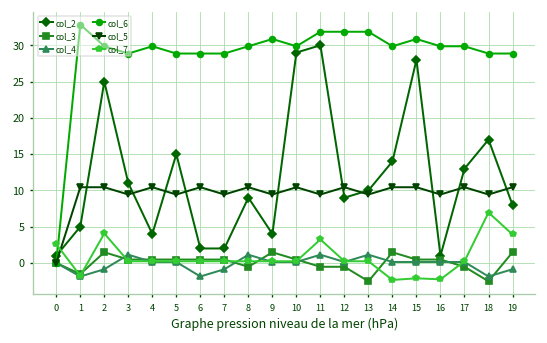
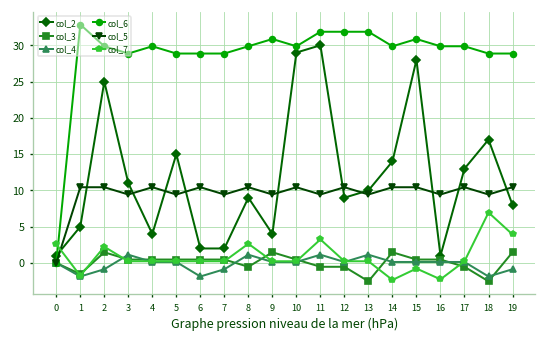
  {
    "col_7": {
      "0": 3,
-     "2": 4,
-     "8": 0,
+     "2": 2,
+     "8": 3,
      "11": 3,
      "13": 0,
      "14": -2,
-     "15": -2,
+     "15": -1,
      "16": -2,
      "18": 7,
      "19": 4
    }
  }
